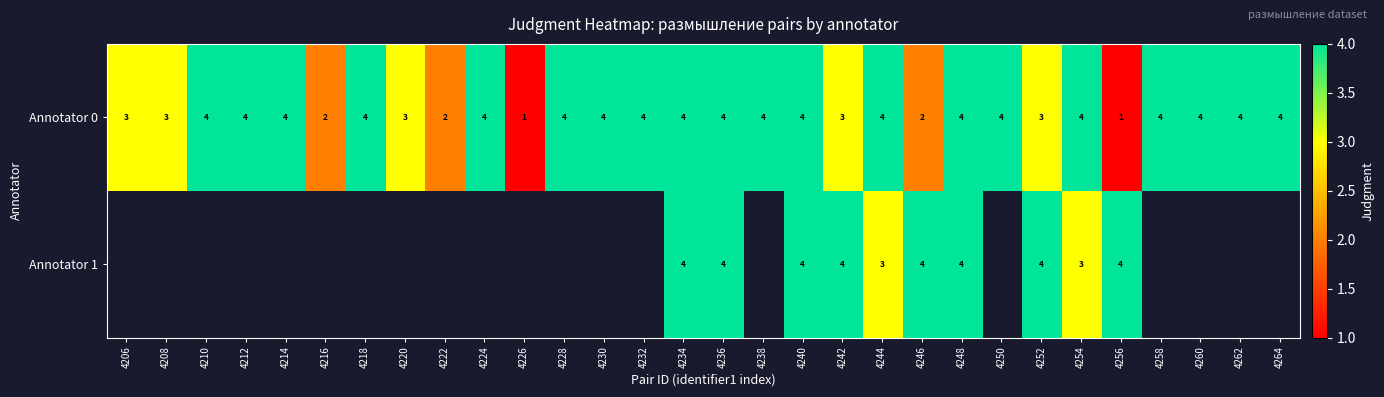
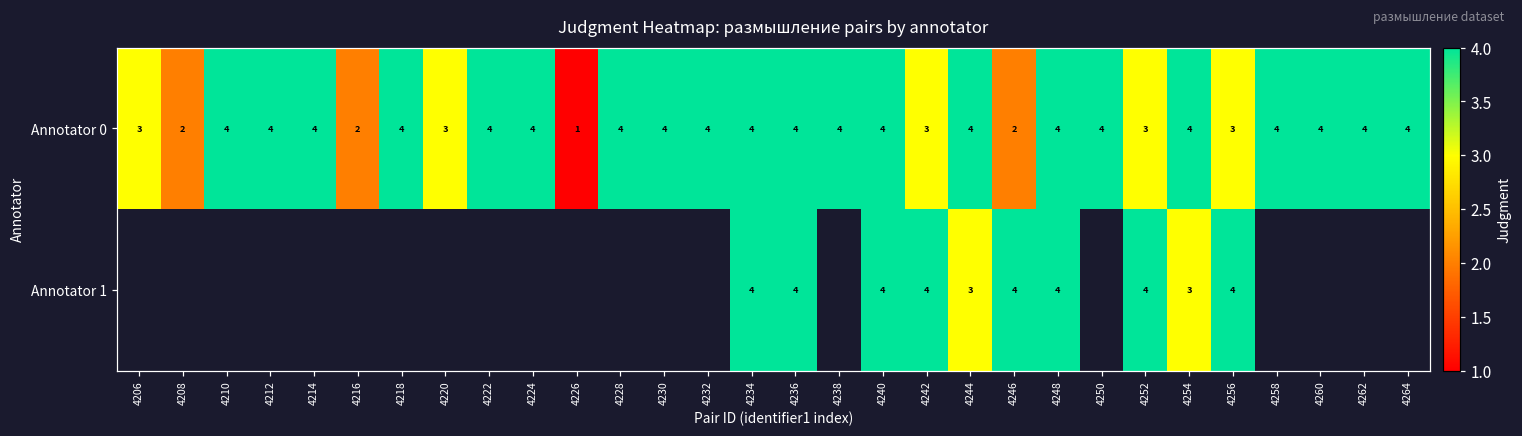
  {
    "Annotator 0": {
      "4206": 3,
-     "4208": 3,
+     "4208": 2,
      "4210": 4,
      "4212": 4,
      "4214": 4,
      "4216": 2,
      "4218": 4,
      "4220": 3,
-     "4222": 2,
+     "4222": 4,
      "4224": 4,
      "4226": 1,
      "4228": 4,
      "4230": 4,
      "4232": 4,
      "4234": 4,
      "4236": 4,
      "4238": 4,
      "4240": 4,
      "4242": 3,
      "4244": 4,
      "4246": 2,
      "4248": 4,
      "4250": 4,
      "4252": 3,
      "4254": 4,
-     "4256": 1,
+     "4256": 3,
      "4258": 4,
      "4260": 4,
      "4262": 4,
      "4264": 4
    },
    "Annotator 1": {
      "4234": 4,
      "4236": 4,
      "4240": 4,
      "4242": 4,
      "4244": 3,
      "4246": 4,
      "4248": 4,
      "4252": 4,
      "4254": 3,
      "4256": 4
    }
  }
